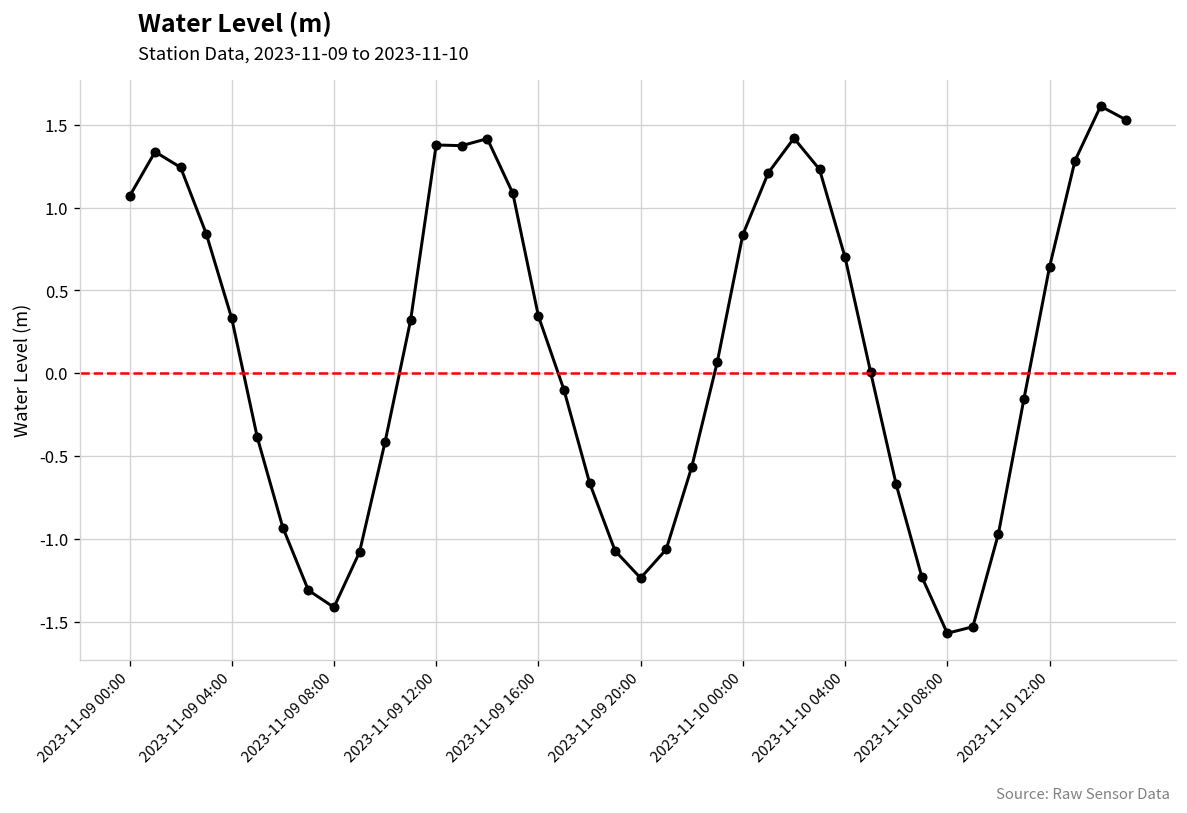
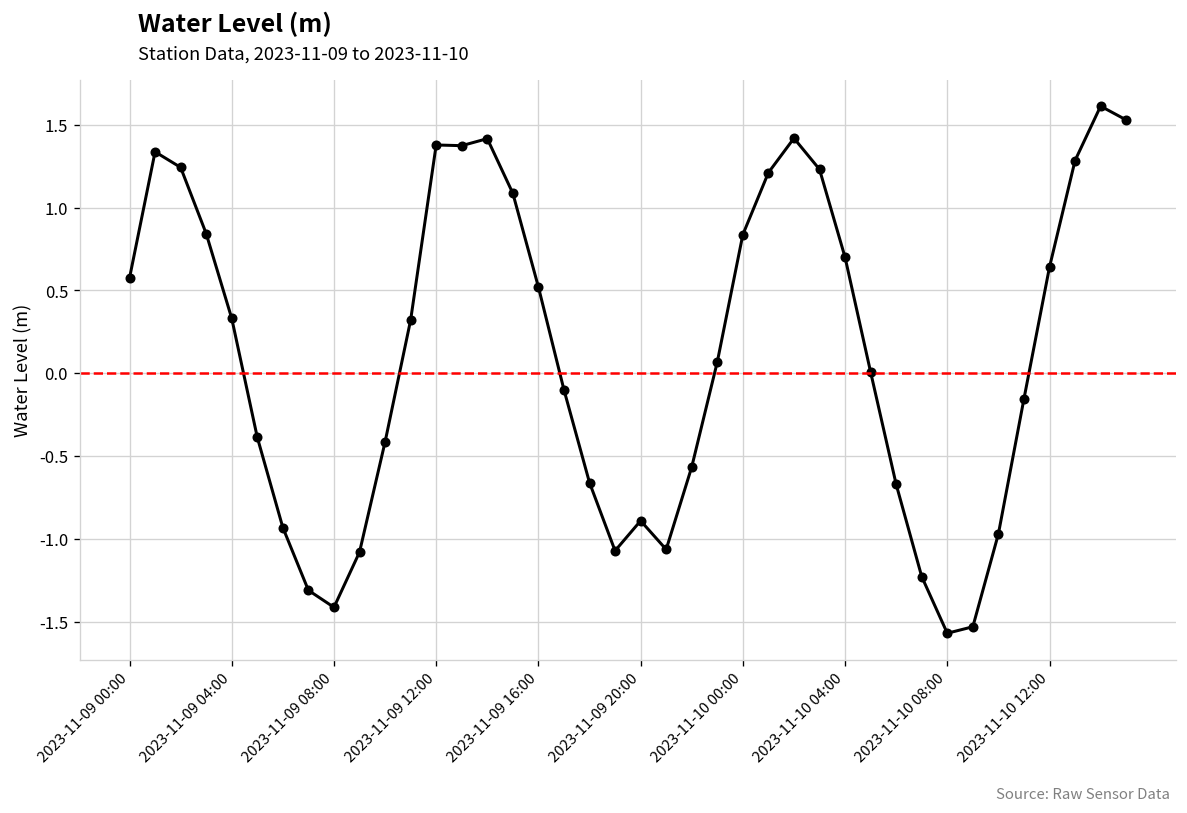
  {
-   "2023-11-09 00:00": 1.07,
+   "2023-11-09 00:00": 0.58,
    "2023-11-09 04:00": 0.33,
    "2023-11-09 08:00": -1.41,
    "2023-11-09 12:00": 1.38,
-   "2023-11-09 16:00": 0.35,
-   "2023-11-09 20:00": -1.24,
+   "2023-11-09 16:00": 0.52,
+   "2023-11-09 20:00": -0.89,
    "2023-11-10 00:00": 0.84,
    "2023-11-10 04:00": 0.70,
    "2023-11-10 08:00": -1.57,
    "2023-11-10 12:00": 0.64
  }
